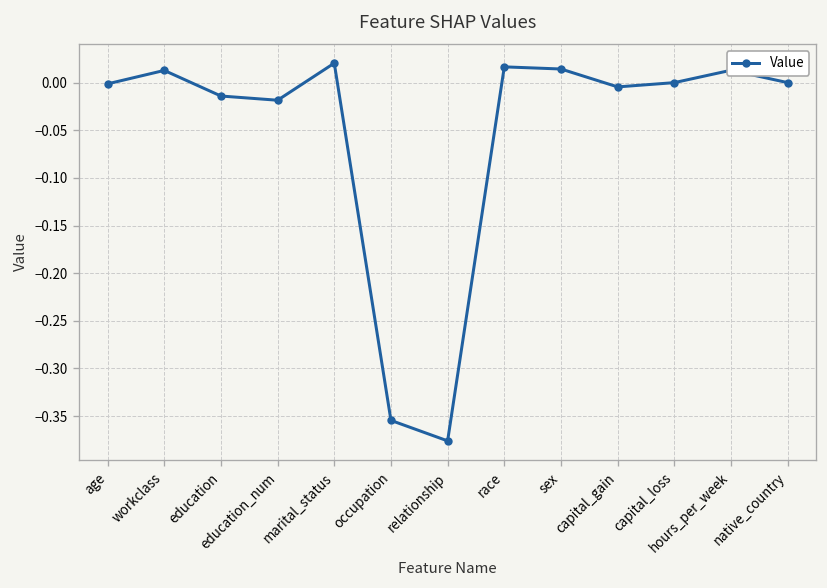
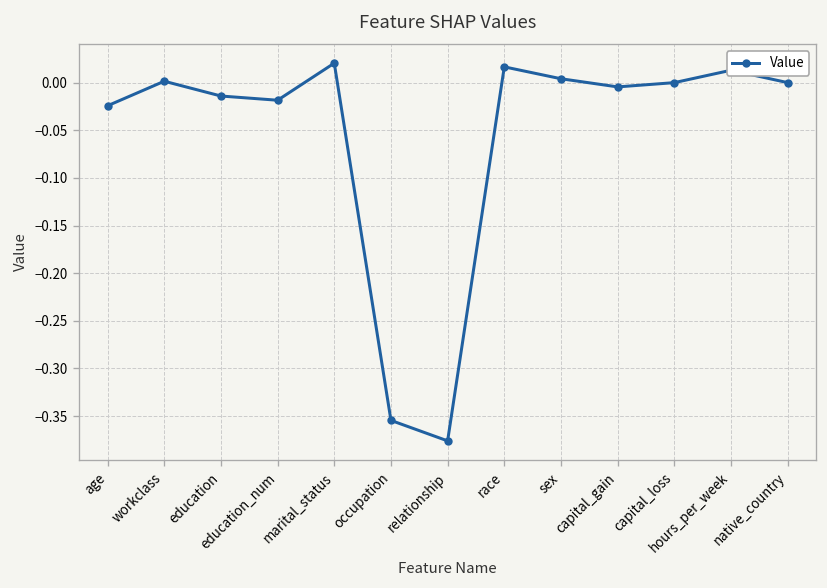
  {
-   "age": 0.00,
-   "workclass": 0.01,
+   "age": -0.02,
+   "workclass": 0.00,
    "education": -0.01,
    "education_num": -0.02,
    "marital_status": 0.02,
    "occupation": -0.35,
    "relationship": -0.38,
    "race": 0.02,
-   "sex": 0.01,
+   "sex": 0.00,
    "capital_gain": 0.00,
    "capital_loss": 0.00,
    "native_country": 0.00
  }
